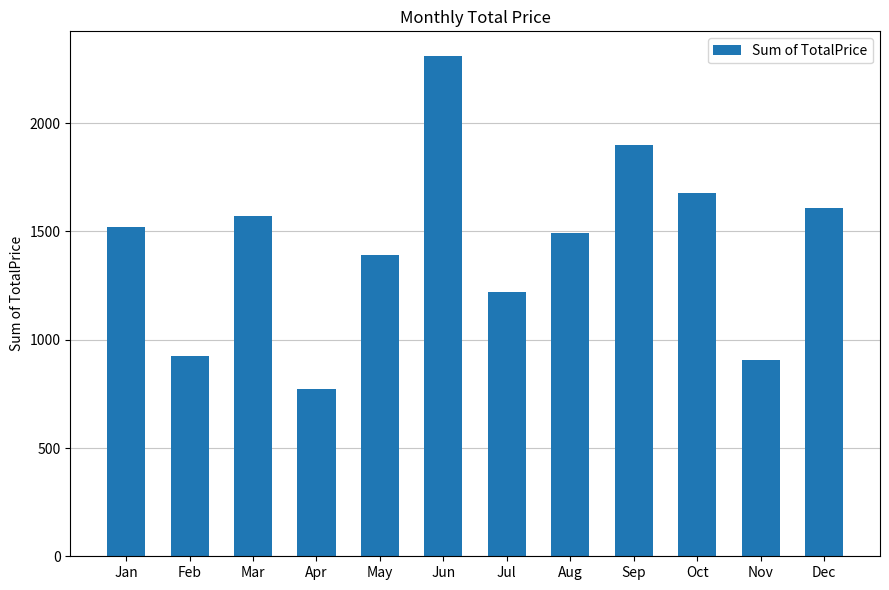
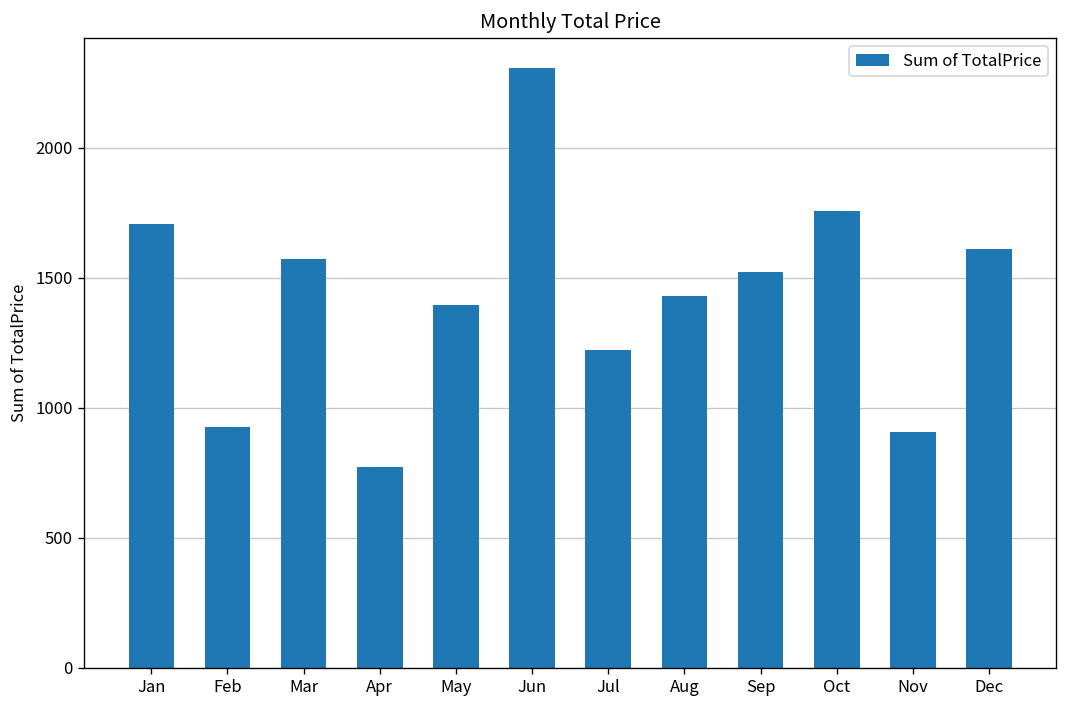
  {
-   "Jan": 1520,
+   "Jan": 1710,
    "Feb": 930,
    "Mar": 1570,
    "Apr": 770,
    "May": 1390,
    "Jun": 2310,
    "Jul": 1220,
-   "Aug": 1490,
-   "Sep": 1900,
-   "Oct": 1680,
+   "Aug": 1430,
+   "Sep": 1520,
+   "Oct": 1760,
    "Nov": 910,
    "Dec": 1610
  }
